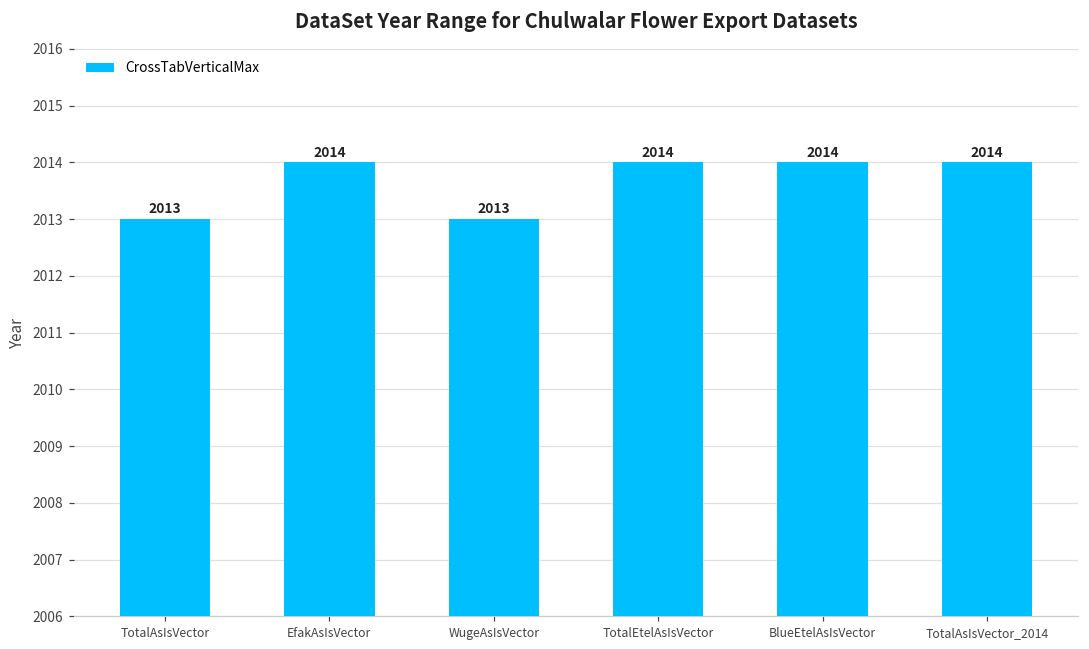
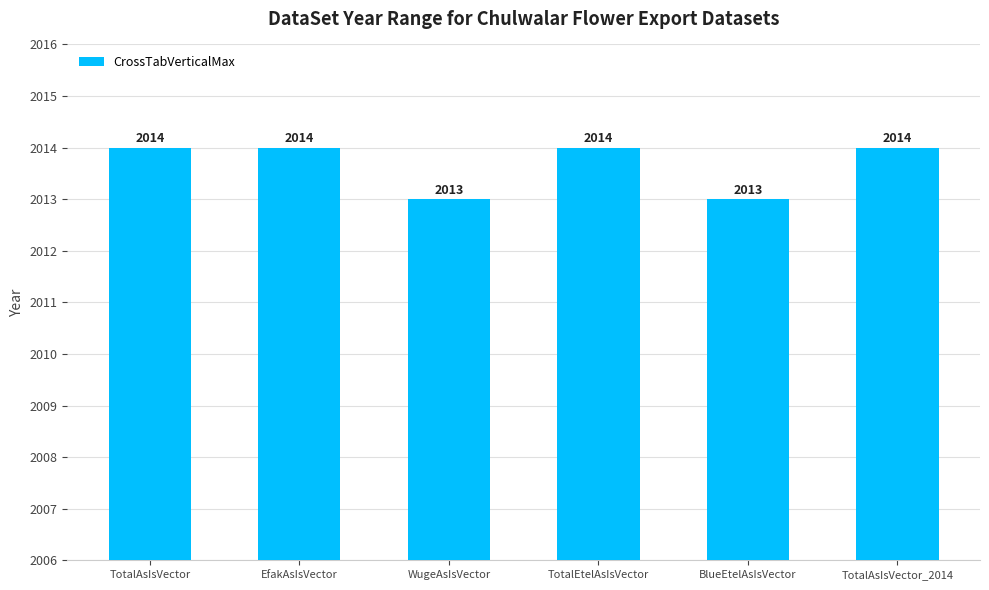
  {
-   "TotalAsIsVector": 2013,
+   "TotalAsIsVector": 2014,
    "EfakAsIsVector": 2014,
    "WugeAsIsVector": 2013,
    "TotalEtelAsIsVector": 2014,
-   "BlueEtelAsIsVector": 2014,
+   "BlueEtelAsIsVector": 2013,
    "TotalAsIsVector_2014": 2014
  }
